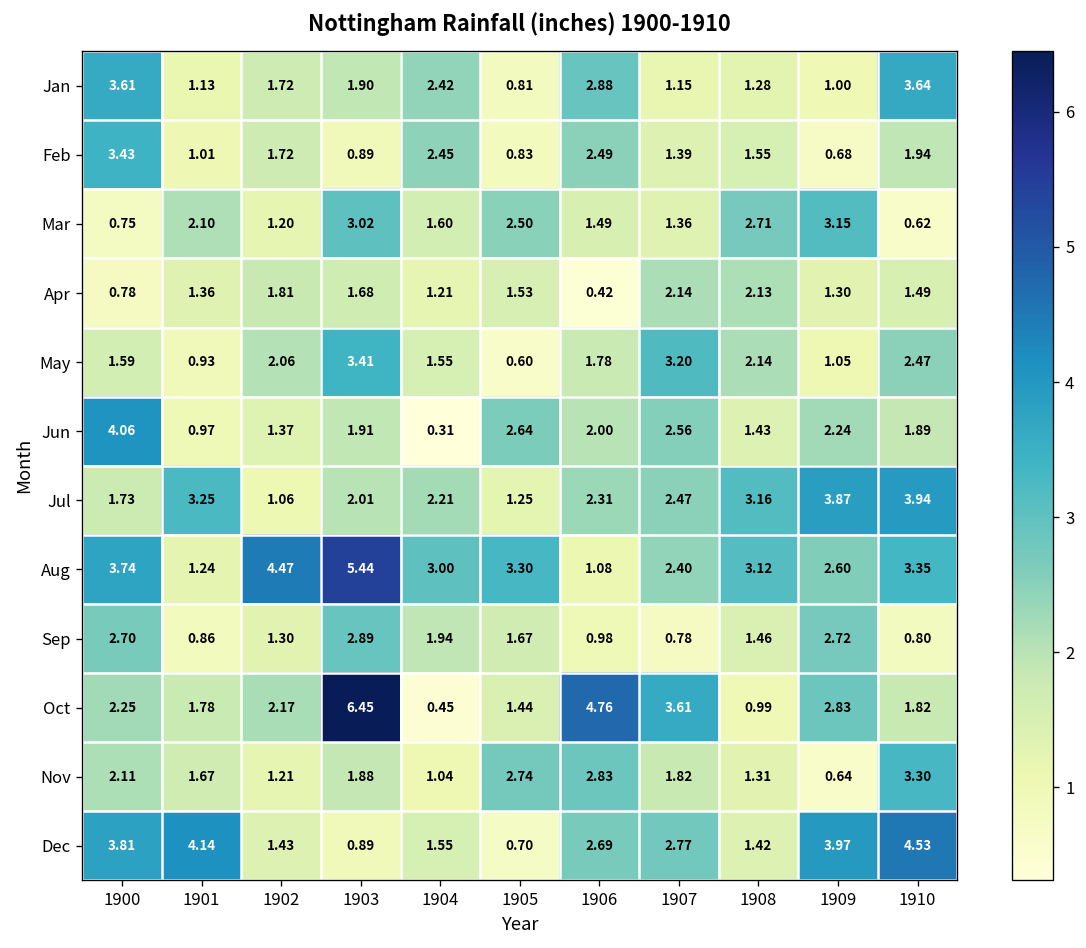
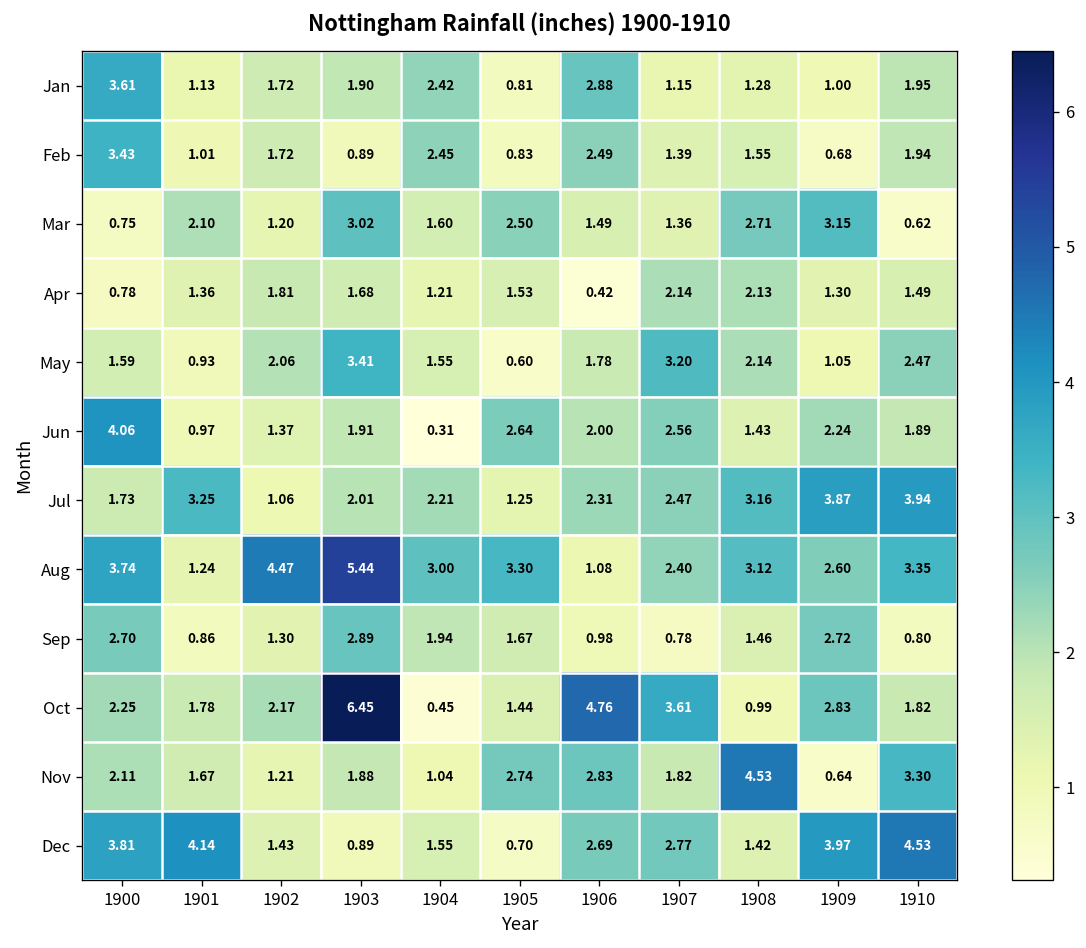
  {
    "Jan": {
      "1900": 3.61,
      "1901": 1.13,
      "1902": 1.72,
      "1903": 1.90,
      "1904": 2.42,
      "1905": 0.81,
      "1906": 2.88,
      "1907": 1.15,
      "1908": 1.28,
      "1909": 1.00,
-     "1910": 3.64
+     "1910": 1.95
    },
    "Feb": {
      "1900": 3.43,
      "1901": 1.01,
      "1902": 1.72,
      "1903": 0.89,
      "1904": 2.45,
      "1905": 0.83,
      "1906": 2.49,
      "1907": 1.39,
      "1908": 1.55,
      "1909": 0.68,
      "1910": 1.94
    },
    "Mar": {
      "1900": 0.75,
      "1901": 2.10,
      "1902": 1.20,
      "1903": 3.02,
      "1904": 1.60,
      "1905": 2.50,
      "1906": 1.49,
      "1907": 1.36,
      "1908": 2.71,
      "1909": 3.15,
      "1910": 0.62
    },
    "Apr": {
      "1900": 0.78,
      "1901": 1.36,
      "1902": 1.81,
      "1903": 1.68,
      "1904": 1.21,
      "1905": 1.53,
      "1906": 0.42,
      "1907": 2.14,
      "1908": 2.13,
      "1909": 1.30,
      "1910": 1.49
    },
    "May": {
      "1900": 1.59,
      "1901": 0.93,
      "1902": 2.06,
      "1903": 3.41,
      "1904": 1.55,
      "1905": 0.60,
      "1906": 1.78,
      "1907": 3.20,
      "1908": 2.14,
      "1909": 1.05,
      "1910": 2.47
    },
    "Jun": {
      "1900": 4.06,
      "1901": 0.97,
      "1902": 1.37,
      "1903": 1.91,
      "1904": 0.31,
      "1905": 2.64,
      "1906": 2.00,
      "1907": 2.56,
      "1908": 1.43,
      "1909": 2.24,
      "1910": 1.89
    },
    "Jul": {
      "1900": 1.73,
      "1901": 3.25,
      "1902": 1.06,
      "1903": 2.01,
      "1904": 2.21,
      "1905": 1.25,
      "1906": 2.31,
      "1907": 2.47,
      "1908": 3.16,
      "1909": 3.87,
      "1910": 3.94
    },
    "Aug": {
      "1900": 3.74,
      "1901": 1.24,
      "1902": 4.47,
      "1903": 5.44,
      "1904": 3.00,
      "1905": 3.30,
      "1906": 1.08,
      "1907": 2.40,
      "1908": 3.12,
      "1909": 2.60,
      "1910": 3.35
    },
    "Sep": {
      "1900": 2.70,
      "1901": 0.86,
      "1902": 1.30,
      "1903": 2.89,
      "1904": 1.94,
      "1905": 1.67,
      "1906": 0.98,
      "1907": 0.78,
      "1908": 1.46,
      "1909": 2.72,
      "1910": 0.80
    },
    "Oct": {
      "1900": 2.25,
      "1901": 1.78,
      "1902": 2.17,
      "1903": 6.45,
      "1904": 0.45,
      "1905": 1.44,
      "1906": 4.76,
      "1907": 3.61,
      "1908": 0.99,
      "1909": 2.83,
      "1910": 1.82
    },
    "Nov": {
      "1900": 2.11,
      "1901": 1.67,
      "1902": 1.21,
      "1903": 1.88,
      "1904": 1.04,
      "1905": 2.74,
      "1906": 2.83,
      "1907": 1.82,
-     "1908": 1.31,
+     "1908": 4.53,
      "1909": 0.64,
      "1910": 3.30
    },
    "Dec": {
      "1900": 3.81,
      "1901": 4.14,
      "1902": 1.43,
      "1903": 0.89,
      "1904": 1.55,
      "1905": 0.70,
      "1906": 2.69,
      "1907": 2.77,
      "1908": 1.42,
      "1909": 3.97,
      "1910": 4.53
    }
  }
